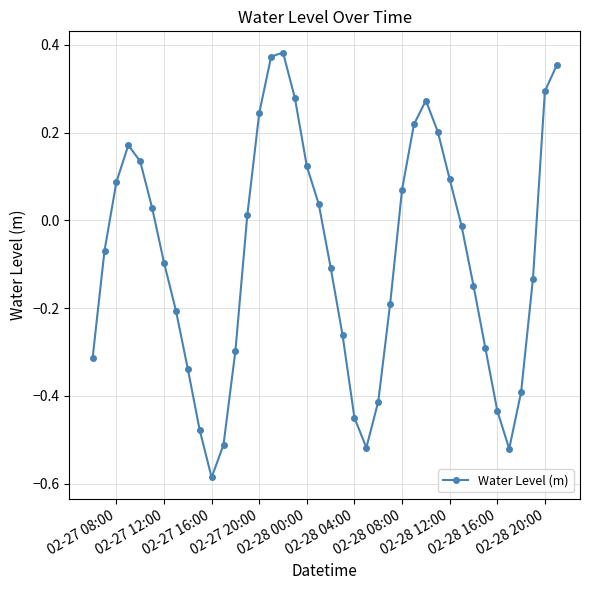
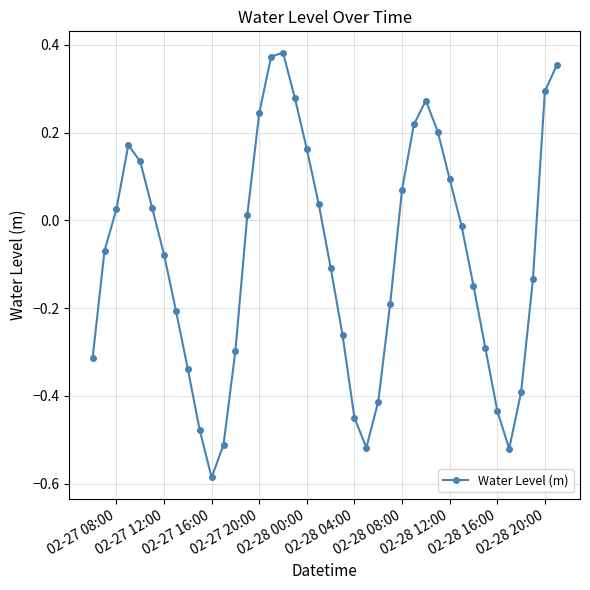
  {
-   "02-27 08:00": 0.09,
-   "02-27 12:00": -0.10,
+   "02-27 08:00": 0.03,
+   "02-27 12:00": -0.08,
    "02-27 16:00": -0.59,
    "02-27 20:00": 0.24,
-   "02-28 00:00": 0.12,
+   "02-28 00:00": 0.16,
    "02-28 04:00": -0.45,
    "02-28 08:00": 0.07,
    "02-28 12:00": 0.09,
    "02-28 16:00": -0.43,
    "02-28 20:00": 0.29
  }
